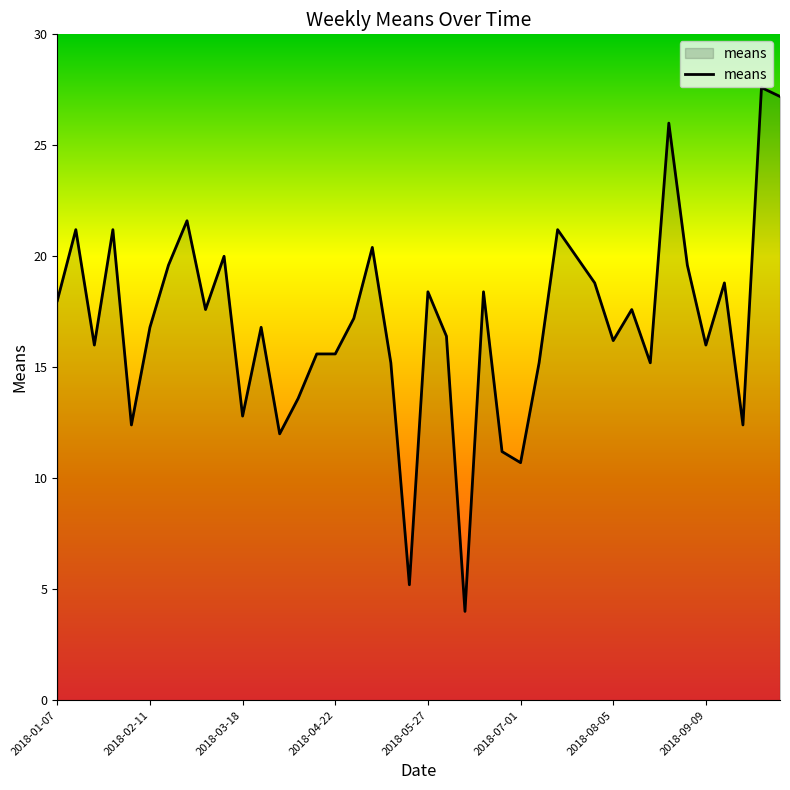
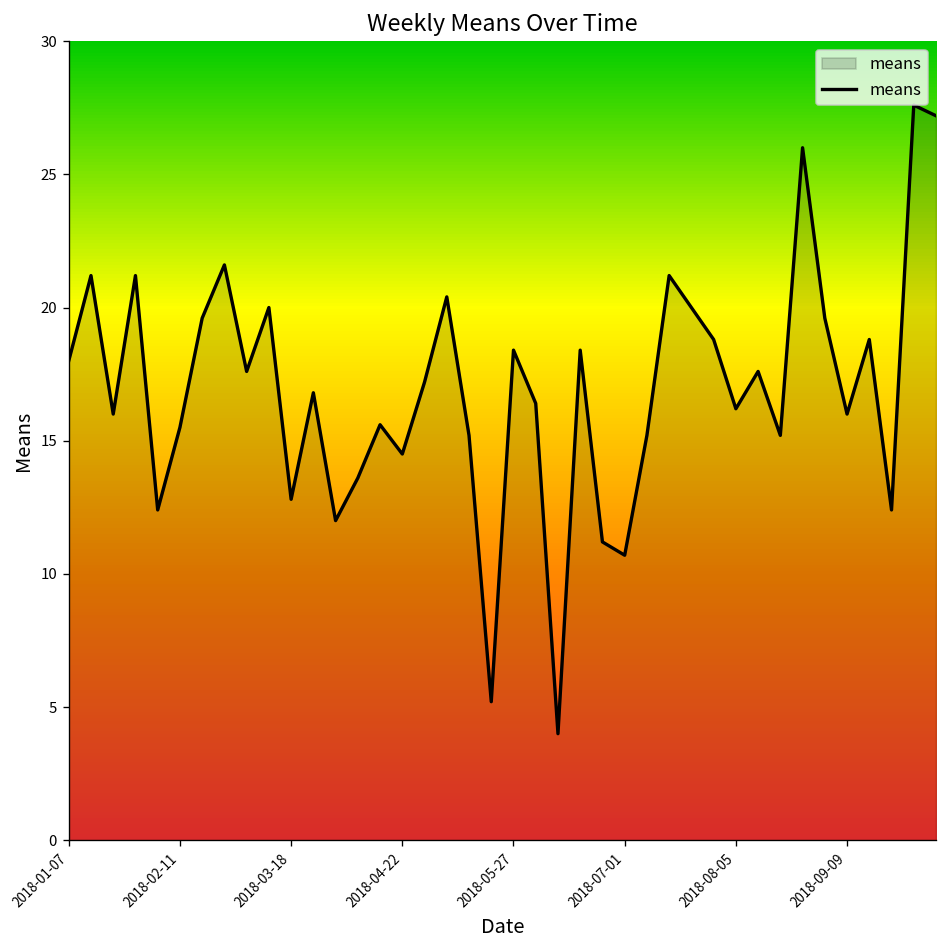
  {
    "2018-01-07": 18.0,
-   "2018-02-11": 16.8,
+   "2018-02-11": 15.5,
    "2018-03-18": 12.8,
-   "2018-04-22": 15.6,
+   "2018-04-22": 14.5,
    "2018-05-27": 18.4,
    "2018-07-01": 10.7,
    "2018-08-05": 16.2,
    "2018-09-09": 16.0
  }
